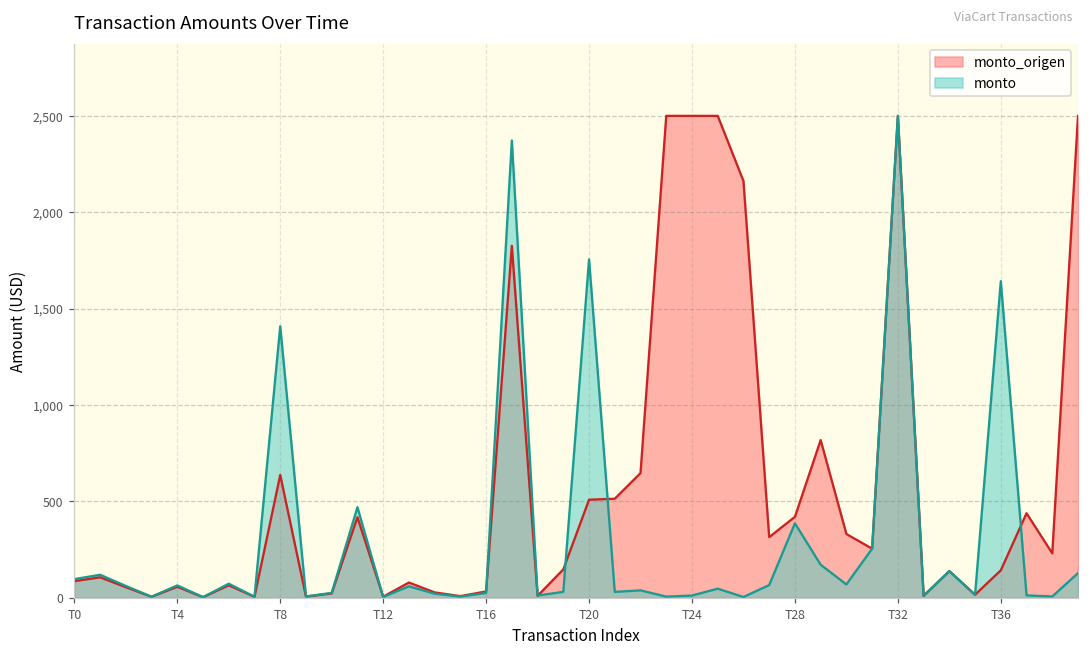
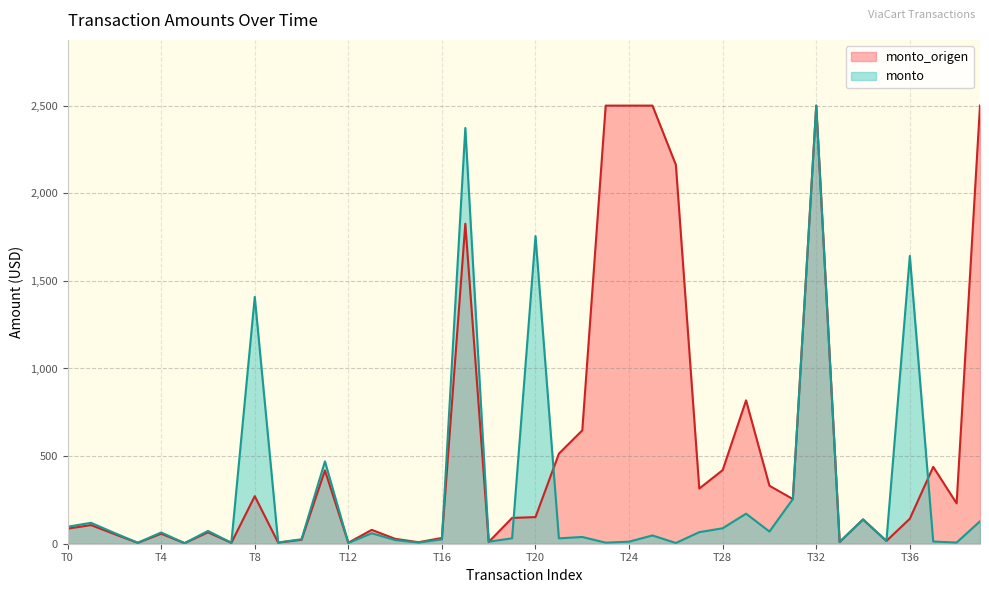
  {
    "monto_origen": {
-     "T8": "640",
-     "T20": "510",
+     "T8": "270",
+     "T20": "150",
      "T24": "2,500",
      "T28": "420",
      "T36": "140"
    },
    "monto": {
      "T8": "1,410",
      "T20": "1,760",
      "T24": "10",
-     "T28": "390",
+     "T28": "90",
      "T36": "1,640"
    }
  }
